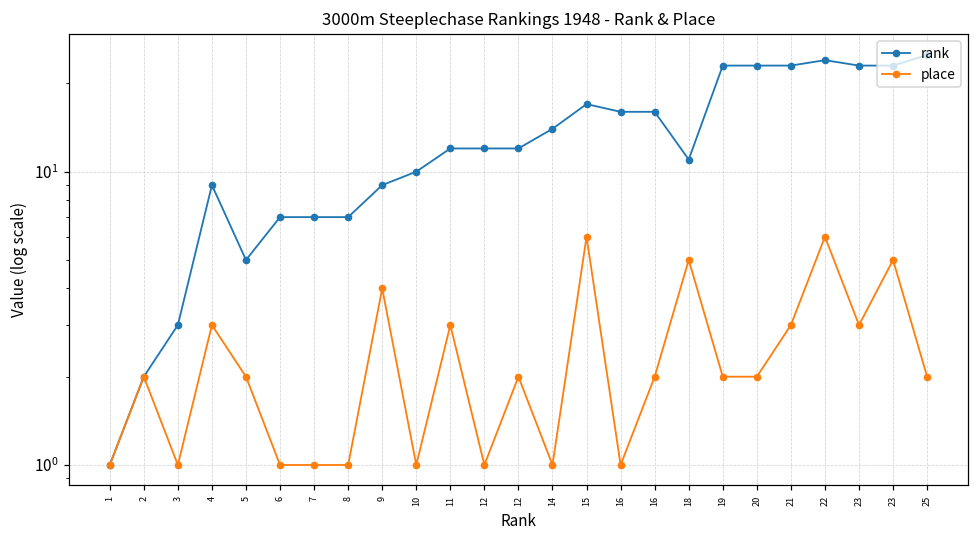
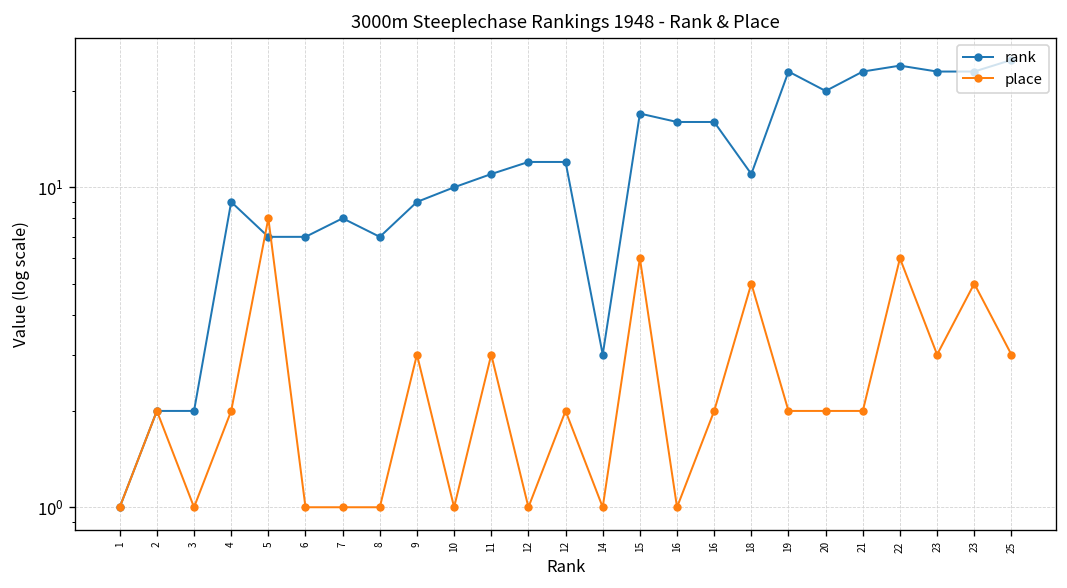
  {
    "rank": {
-     "3": 3,
+     "3": 2,
      "4": 9,
-     "5": 5,
+     "5": 7,
      "6": 7,
-     "7": 7,
+     "7": 8,
      "8": 7,
      "9": 9,
      "10": 10,
-     "11": 12,
-     "14": 14,
+     "11": 11,
+     "14": 3,
      "15": 17,
      "18": 11,
      "19": 23,
-     "20": 23,
+     "20": 20,
      "21": 23,
      "22": 24
    },
    "place": {
      "3": 1,
-     "4": 3,
-     "5": 2,
+     "4": 2,
+     "5": 8,
      "6": 1,
      "7": 1,
      "8": 1,
-     "9": 4,
+     "9": 3,
      "10": 1,
      "11": 3,
      "14": 1,
      "15": 6,
      "18": 5,
      "19": 2,
      "20": 2,
-     "21": 3,
+     "21": 2,
      "22": 6,
-     "25": 2
+     "25": 3
    }
  }
